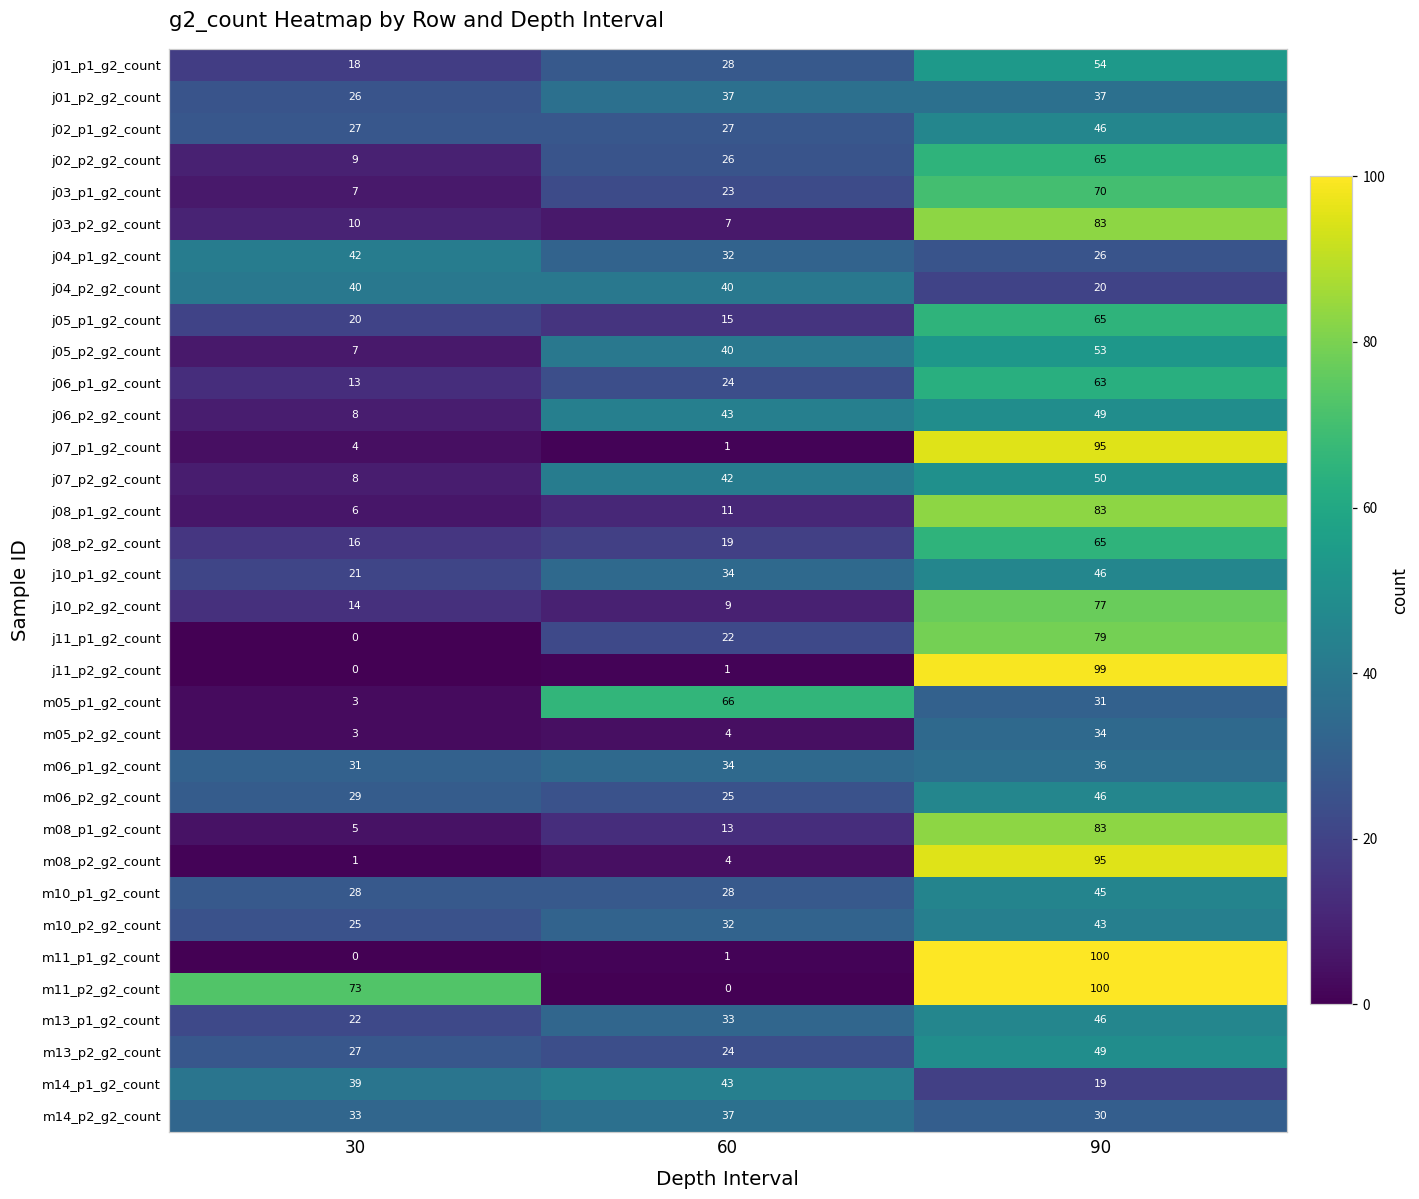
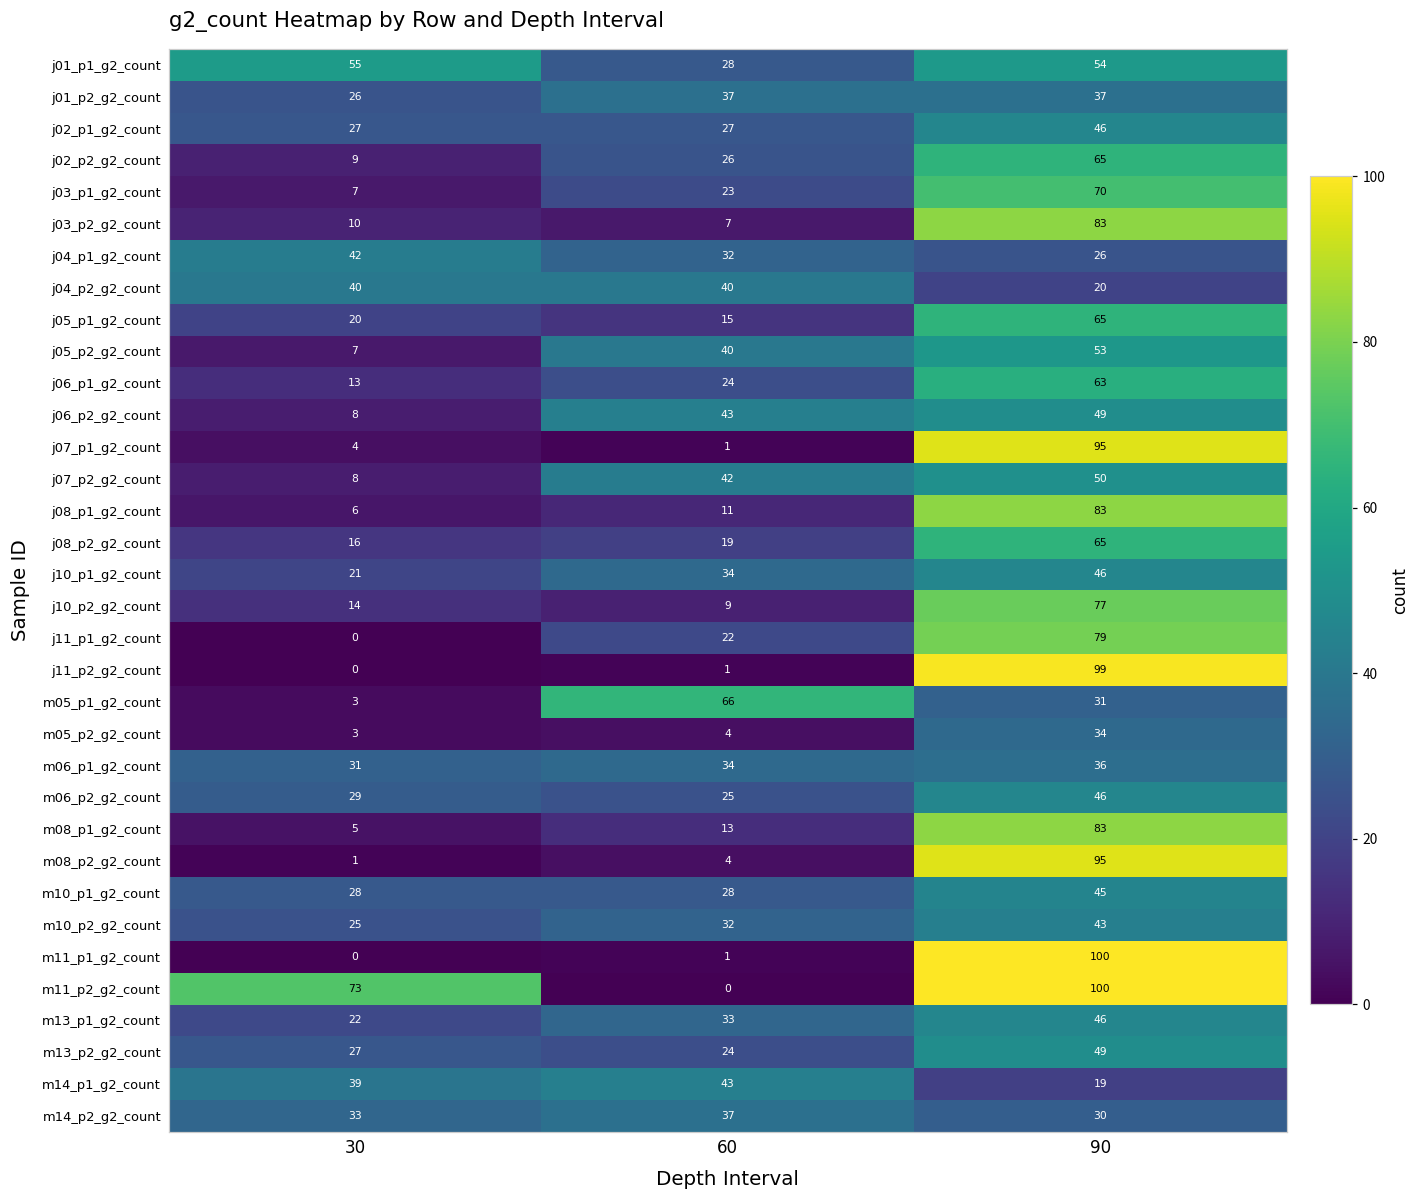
  {
    "j01_p1_g2_count": {
-     "30": 18,
+     "30": 55,
      "60": 28,
      "90": 54
    },
    "j01_p2_g2_count": {
      "30": 26,
      "60": 37,
      "90": 37
    },
    "j02_p1_g2_count": {
      "30": 27,
      "60": 27,
      "90": 46
    },
    "j02_p2_g2_count": {
      "30": 9,
      "60": 26,
      "90": 65
    },
    "j03_p1_g2_count": {
      "30": 7,
      "60": 23,
      "90": 70
    },
    "j03_p2_g2_count": {
      "30": 10,
      "60": 7,
      "90": 83
    },
    "j04_p1_g2_count": {
      "30": 42,
      "60": 32,
      "90": 26
    },
    "j04_p2_g2_count": {
      "30": 40,
      "60": 40,
      "90": 20
    },
    "j05_p1_g2_count": {
      "30": 20,
      "60": 15,
      "90": 65
    },
    "j05_p2_g2_count": {
      "30": 7,
      "60": 40,
      "90": 53
    },
    "j06_p1_g2_count": {
      "30": 13,
      "60": 24,
      "90": 63
    },
    "j06_p2_g2_count": {
      "30": 8,
      "60": 43,
      "90": 49
    },
    "j07_p1_g2_count": {
      "30": 4,
      "60": 1,
      "90": 95
    },
    "j07_p2_g2_count": {
      "30": 8,
      "60": 42,
      "90": 50
    },
    "j08_p1_g2_count": {
      "30": 6,
      "60": 11,
      "90": 83
    },
    "j08_p2_g2_count": {
      "30": 16,
      "60": 19,
      "90": 65
    },
    "j10_p1_g2_count": {
      "30": 21,
      "60": 34,
      "90": 46
    },
    "j10_p2_g2_count": {
      "30": 14,
      "60": 9,
      "90": 77
    },
    "j11_p1_g2_count": {
      "30": 0,
      "60": 22,
      "90": 79
    },
    "j11_p2_g2_count": {
      "30": 0,
      "60": 1,
      "90": 99
    },
    "m05_p1_g2_count": {
      "30": 3,
      "60": 66,
      "90": 31
    },
    "m05_p2_g2_count": {
      "30": 3,
      "60": 4,
      "90": 34
    },
    "m06_p1_g2_count": {
      "30": 31,
      "60": 34,
      "90": 36
    },
    "m06_p2_g2_count": {
      "30": 29,
      "60": 25,
      "90": 46
    },
    "m08_p1_g2_count": {
      "30": 5,
      "60": 13,
      "90": 83
    },
    "m08_p2_g2_count": {
      "30": 1,
      "60": 4,
      "90": 95
    },
    "m10_p1_g2_count": {
      "30": 28,
      "60": 28,
      "90": 45
    },
    "m10_p2_g2_count": {
      "30": 25,
      "60": 32,
      "90": 43
    },
    "m11_p1_g2_count": {
      "30": 0,
      "60": 1,
      "90": 100
    },
    "m11_p2_g2_count": {
      "30": 73,
      "60": 0,
      "90": 100
    },
    "m13_p1_g2_count": {
      "30": 22,
      "60": 33,
      "90": 46
    },
    "m13_p2_g2_count": {
      "30": 27,
      "60": 24,
      "90": 49
    },
    "m14_p1_g2_count": {
      "30": 39,
      "60": 43,
      "90": 19
    },
    "m14_p2_g2_count": {
      "30": 33,
      "60": 37,
      "90": 30
    }
  }
